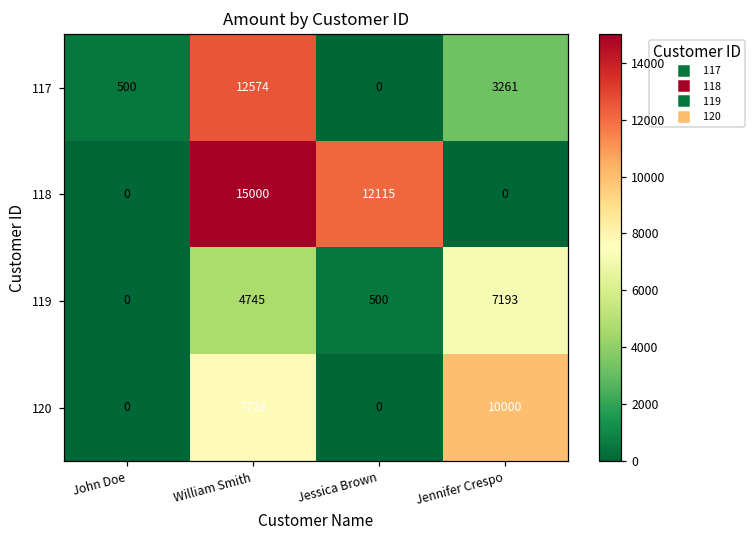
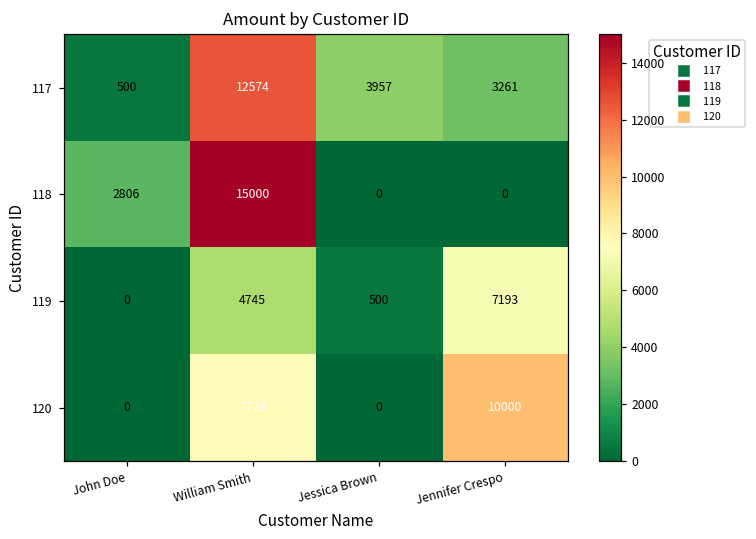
  {
    "117": {
      "John Doe": 500,
      "William Smith": 12574,
-     "Jessica Brown": 0,
+     "Jessica Brown": 3957,
      "Jennifer Crespo": 3261
    },
    "118": {
-     "John Doe": 0,
+     "John Doe": 2806,
      "William Smith": 15000,
-     "Jessica Brown": 12115,
+     "Jessica Brown": 0,
      "Jennifer Crespo": 0
    },
    "119": {
      "John Doe": 0,
      "William Smith": 4745,
      "Jessica Brown": 500,
      "Jennifer Crespo": 7193
    },
    "120": {
      "John Doe": 0,
      "William Smith": 7728,
      "Jessica Brown": 0,
      "Jennifer Crespo": 10000
    }
  }
